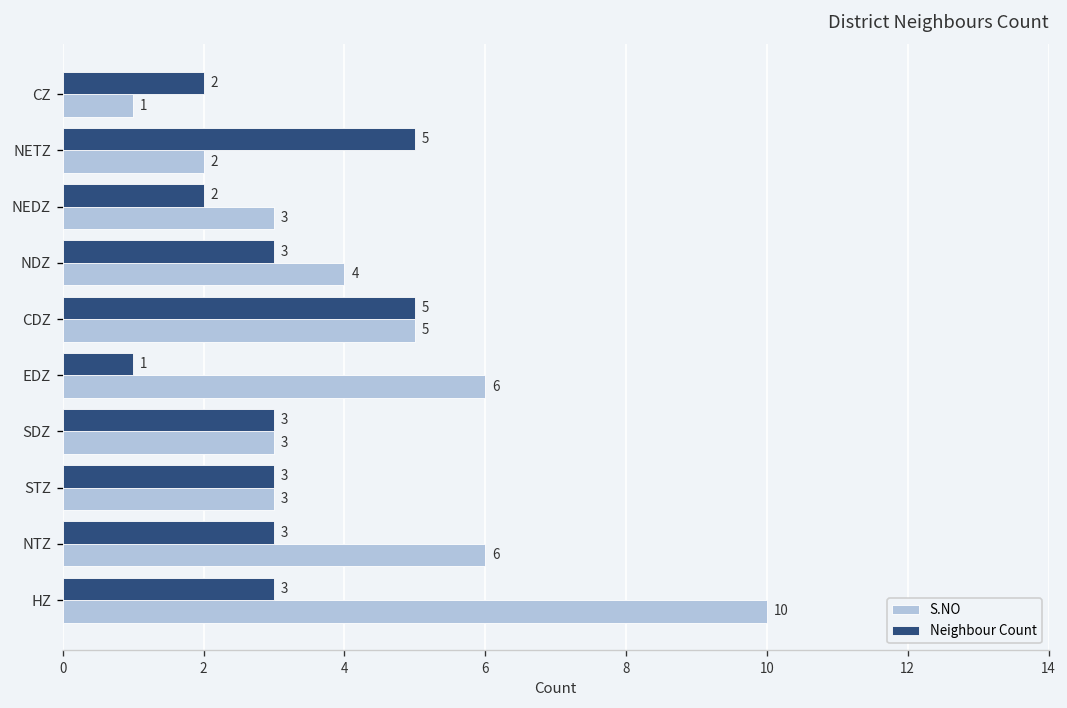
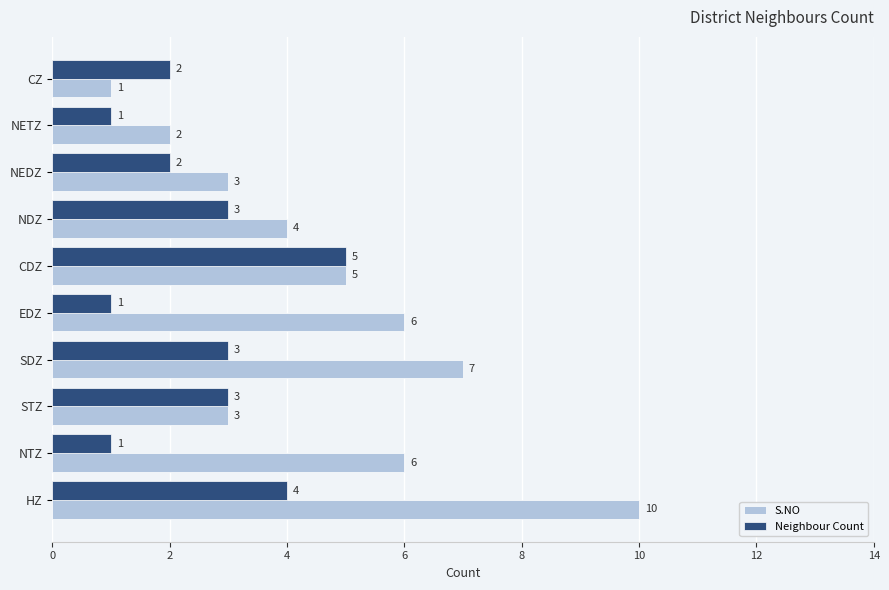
  {
    "S.NO": {
      "CZ": 1,
      "NETZ": 2,
      "NEDZ": 3,
      "NDZ": 4,
      "CDZ": 5,
      "EDZ": 6,
-     "SDZ": 3,
+     "SDZ": 7,
      "STZ": 3,
      "NTZ": 6,
      "HZ": 10
    },
    "Neighbour Count": {
      "CZ": 2,
-     "NETZ": 5,
+     "NETZ": 1,
      "NEDZ": 2,
      "NDZ": 3,
      "CDZ": 5,
      "EDZ": 1,
      "SDZ": 3,
      "STZ": 3,
-     "NTZ": 3,
-     "HZ": 3
+     "NTZ": 1,
+     "HZ": 4
    }
  }
